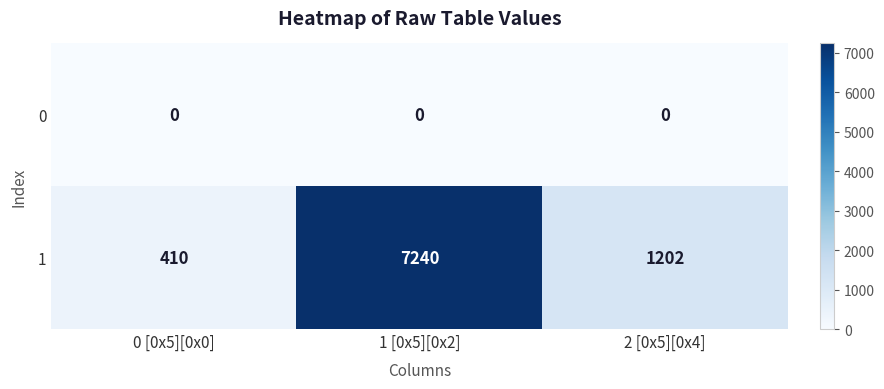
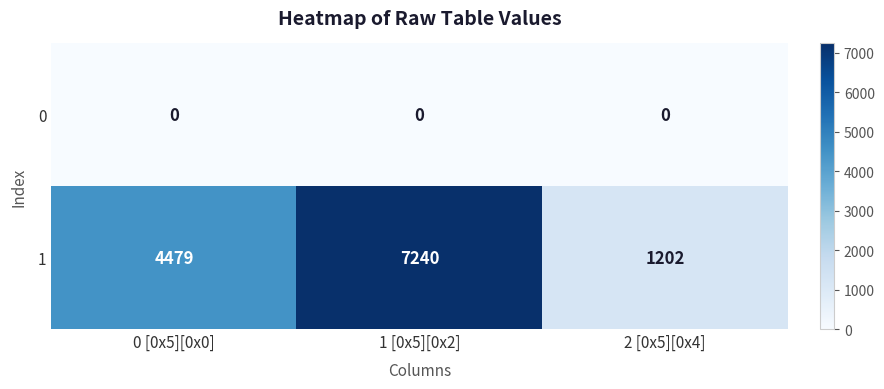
  {
    "0": {
      "0 [0x5][0x0]": 0,
      "1 [0x5][0x2]": 0,
      "2 [0x5][0x4]": 0
    },
    "1": {
-     "0 [0x5][0x0]": 410,
+     "0 [0x5][0x0]": 4479,
      "1 [0x5][0x2]": 7240,
      "2 [0x5][0x4]": 1202
    }
  }
